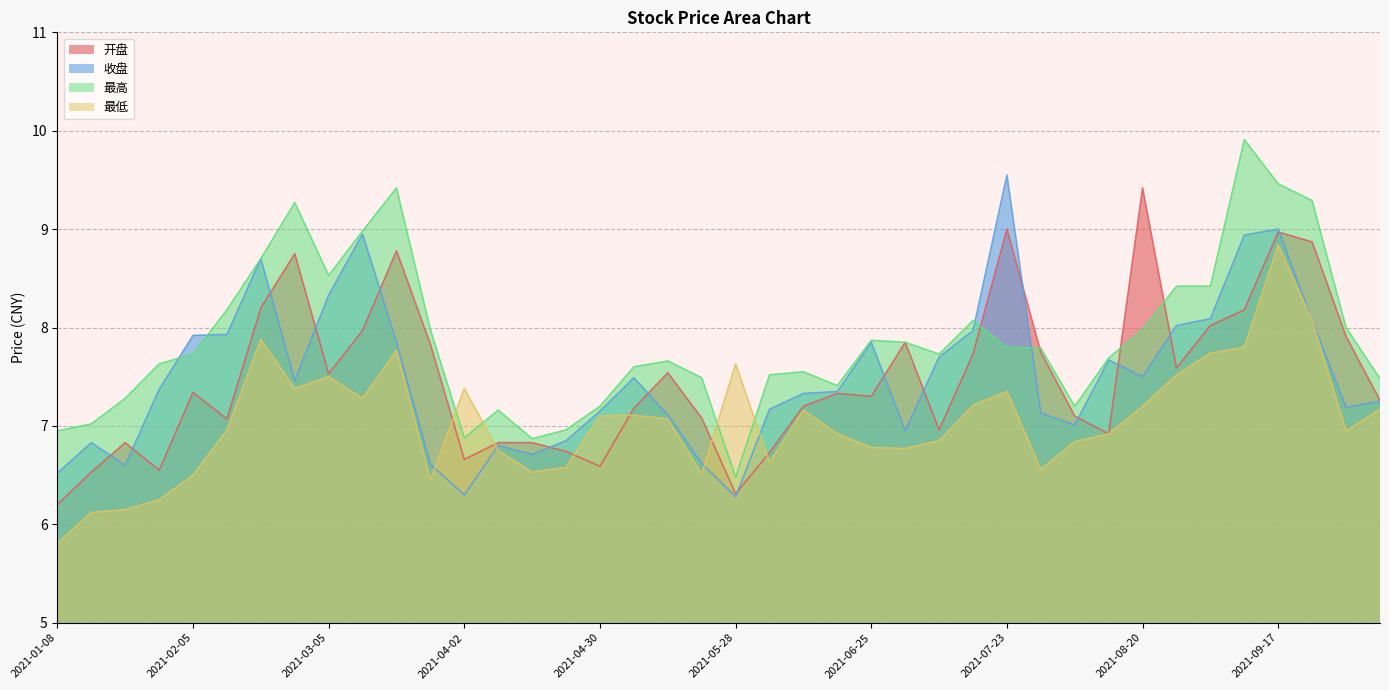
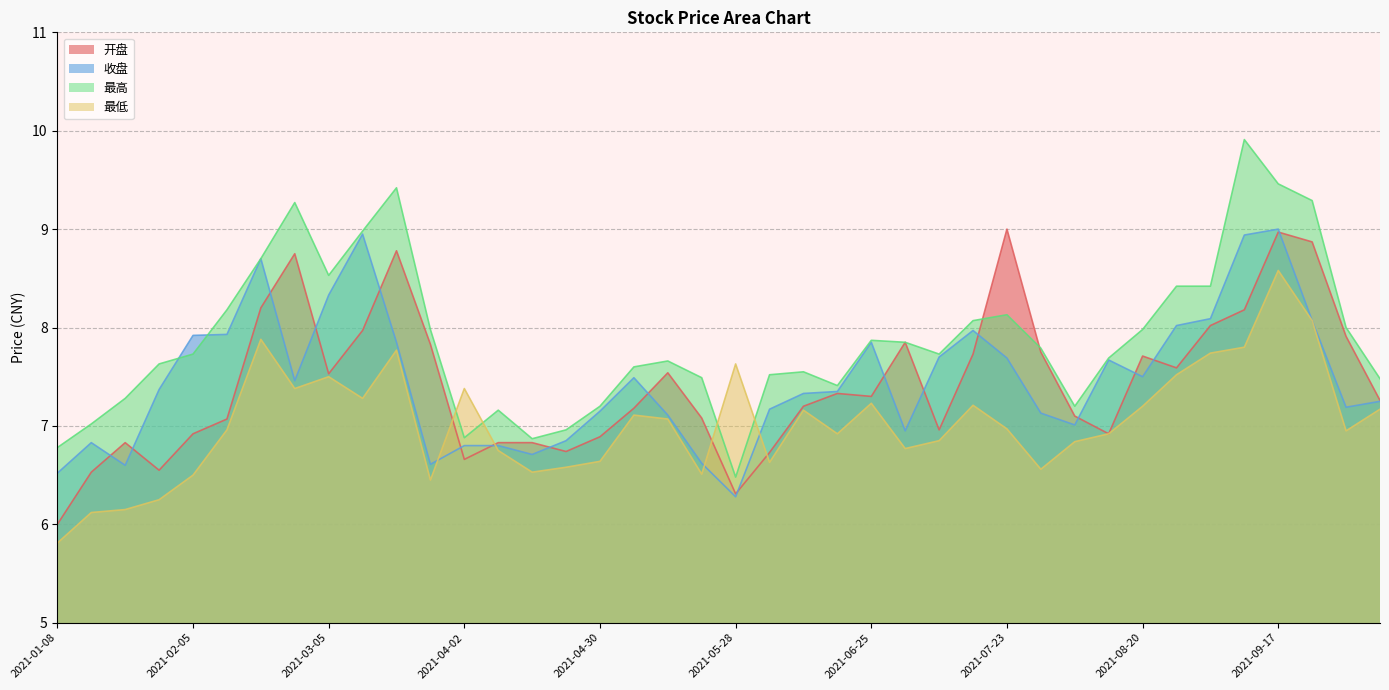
  {
    "开盘": {
-     "2021-01-08": 6.2,
-     "2021-02-05": 7.3,
+     "2021-01-08": 6.0,
+     "2021-02-05": 6.9,
      "2021-03-05": 7.5,
      "2021-04-02": 6.7,
-     "2021-04-30": 6.6,
+     "2021-04-30": 6.9,
      "2021-05-28": 6.3,
      "2021-06-25": 7.3,
      "2021-07-23": 9.0,
-     "2021-08-20": 9.4,
+     "2021-08-20": 7.7,
      "2021-09-17": 9.0
    },
    "收盘": {
      "2021-01-08": 6.5,
      "2021-02-05": 7.9,
      "2021-03-05": 8.3,
-     "2021-04-02": 6.3,
+     "2021-04-02": 6.8,
      "2021-04-30": 7.2,
      "2021-05-28": 6.3,
-     "2021-07-23": 9.6,
+     "2021-07-23": 7.7,
      "2021-08-20": 7.5,
      "2021-09-17": 9.0
    },
    "最高": {
-     "2021-01-08": 7.0,
+     "2021-01-08": 6.8,
      "2021-02-05": 7.7,
      "2021-03-05": 8.5,
      "2021-04-02": 6.9,
      "2021-04-30": 7.2,
      "2021-05-28": 6.5,
-     "2021-07-23": 7.8,
+     "2021-07-23": 8.1,
      "2021-08-20": 8.0,
      "2021-09-17": 9.5
    },
    "最低": {
      "2021-01-08": 5.8,
      "2021-02-05": 6.5,
      "2021-03-05": 7.5,
      "2021-04-02": 7.4,
-     "2021-04-30": 7.1,
+     "2021-04-30": 6.6,
      "2021-05-28": 7.6,
-     "2021-06-25": 6.8,
-     "2021-07-23": 7.4,
+     "2021-06-25": 7.2,
+     "2021-07-23": 7.0,
      "2021-08-20": 7.2,
-     "2021-09-17": 8.8
+     "2021-09-17": 8.6
    }
  }
